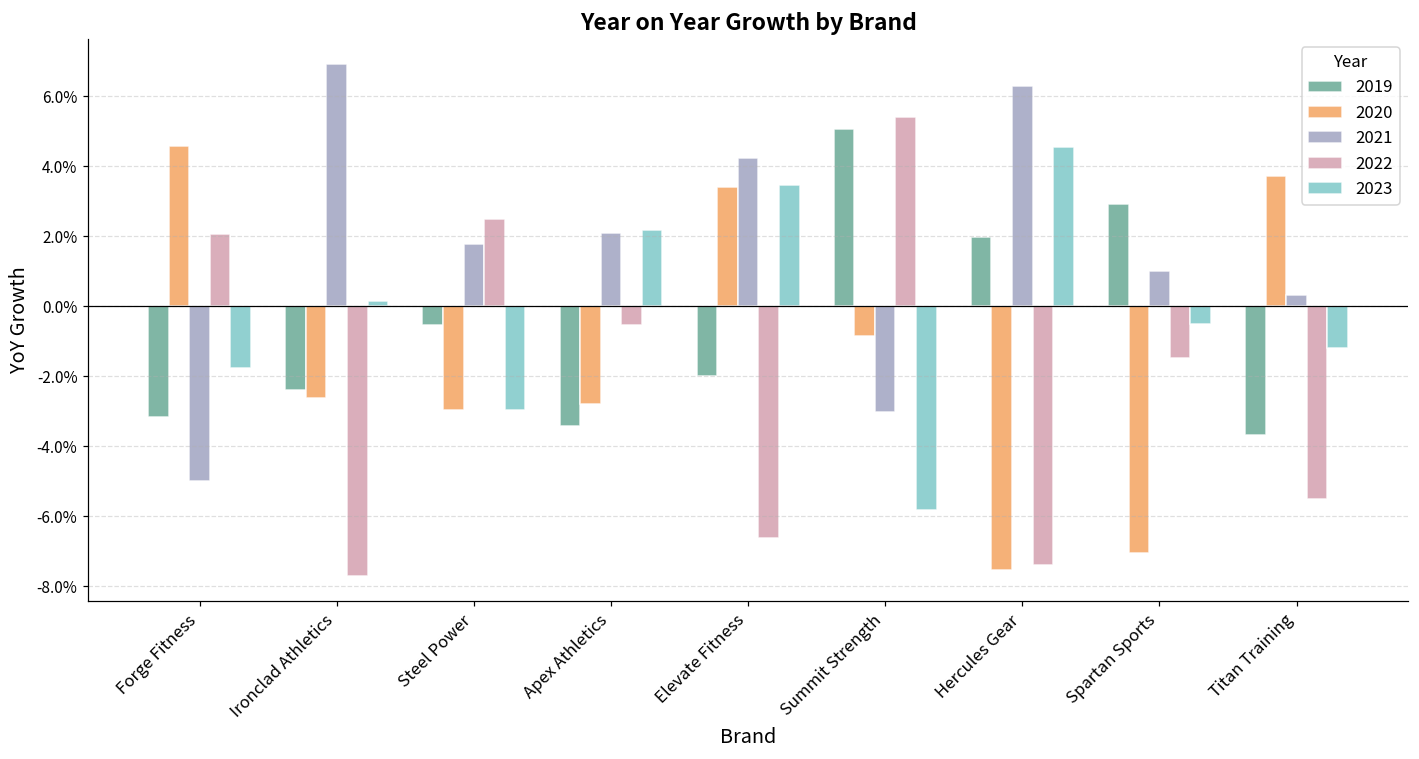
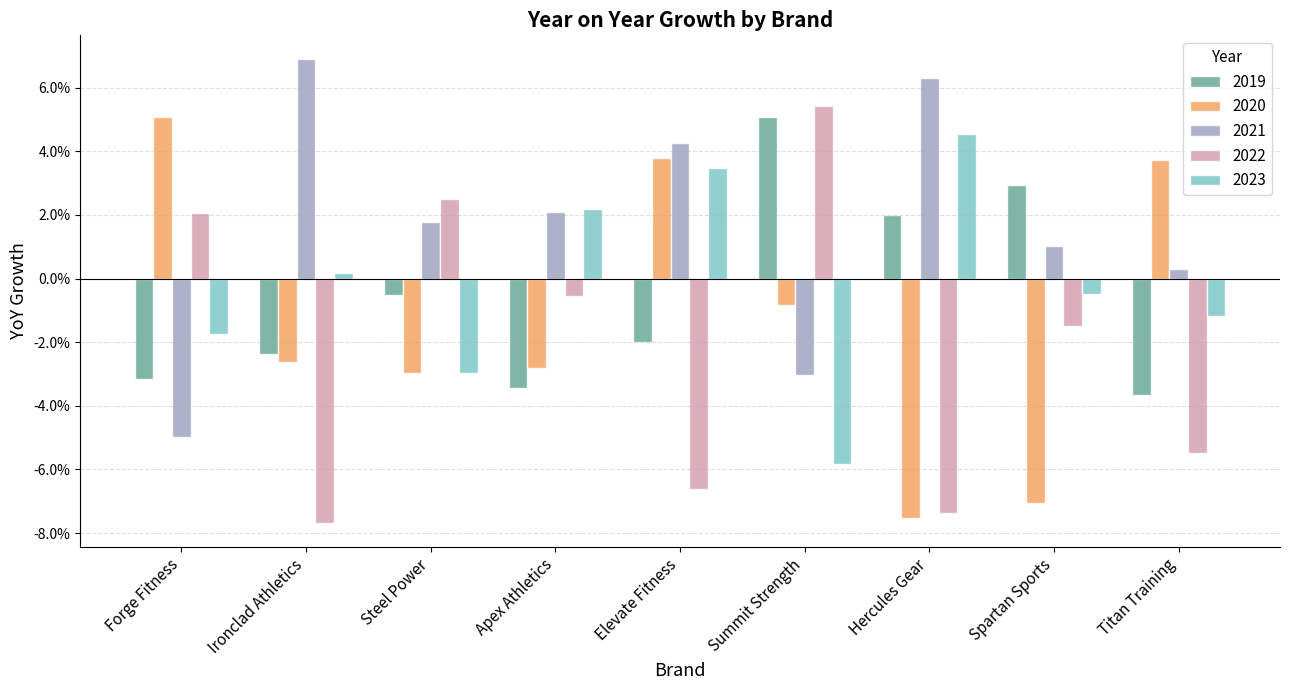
  {
    "2019": {
      "Forge Fitness": "-3.2%",
      "Ironclad Athletics": "-2.4%",
      "Steel Power": "-0.5%",
      "Apex Athletics": "-3.4%",
      "Elevate Fitness": "-2.0%",
      "Summit Strength": "5.1%",
      "Hercules Gear": "2.0%",
      "Spartan Sports": "2.9%",
      "Titan Training": "-3.7%"
    },
    "2020": {
-     "Forge Fitness": "4.6%",
+     "Forge Fitness": "5.1%",
      "Ironclad Athletics": "-2.6%",
      "Steel Power": "-3.0%",
      "Apex Athletics": "-2.8%",
-     "Elevate Fitness": "3.4%",
+     "Elevate Fitness": "3.8%",
      "Summit Strength": "-0.8%",
      "Hercules Gear": "-7.5%",
      "Spartan Sports": "-7.0%",
      "Titan Training": "3.7%"
    }
  }
